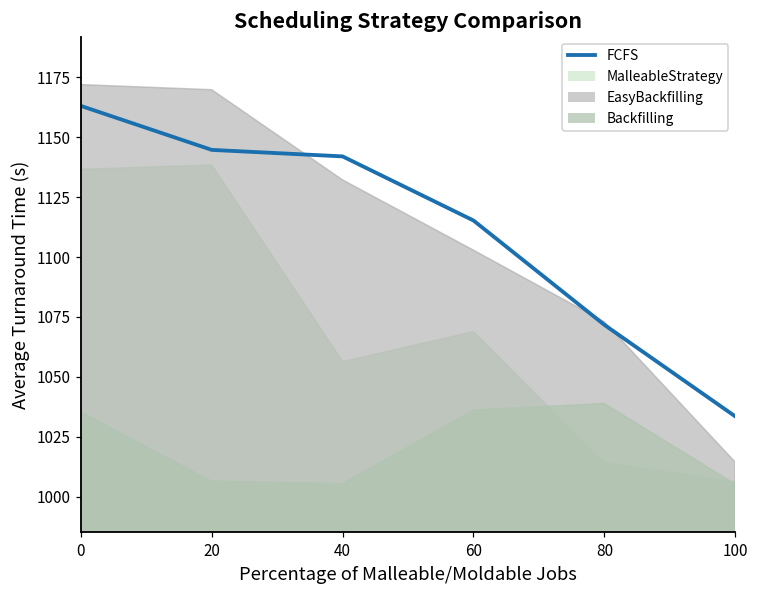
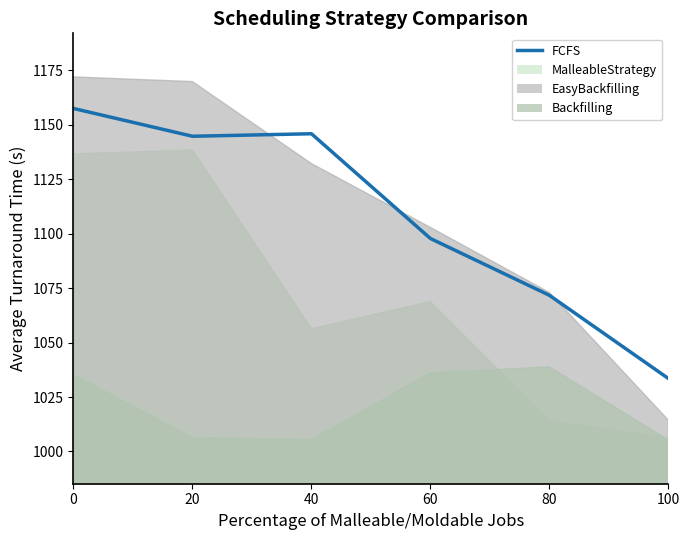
  {
    "FCFS": {
-     "0": 1163,
+     "0": 1157,
      "20": 1145,
-     "40": 1142,
-     "60": 1115,
+     "40": 1146,
+     "60": 1098,
      "80": 1072,
      "100": 1033
    },
    "MalleableStrategy": {
      "0": 1137,
      "20": 1138,
      "40": 1056,
      "60": 1069,
      "80": 1014
    }
  }
